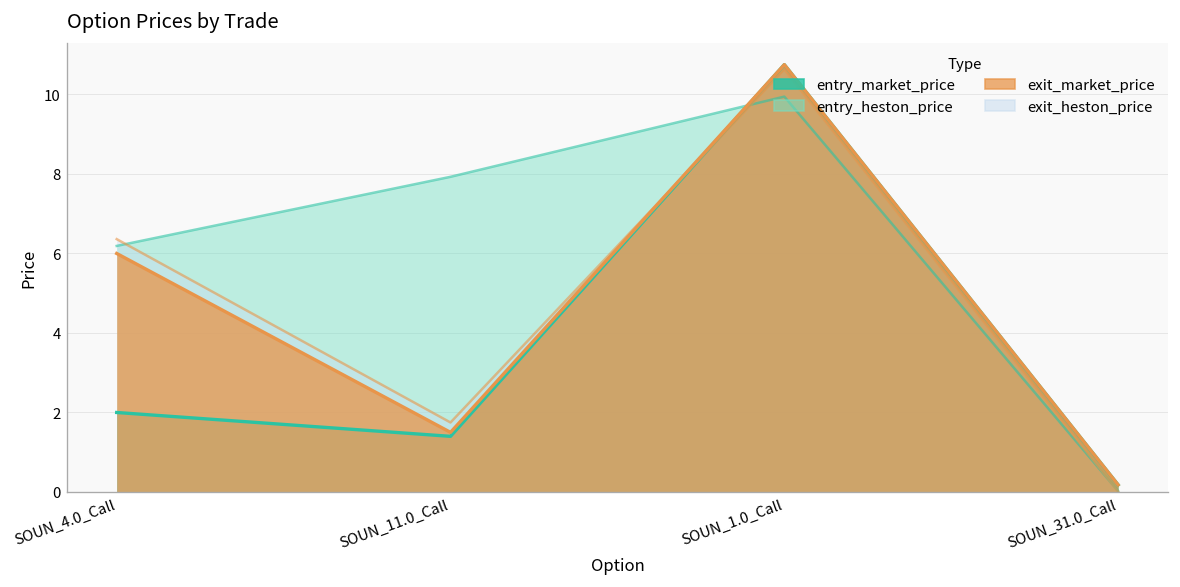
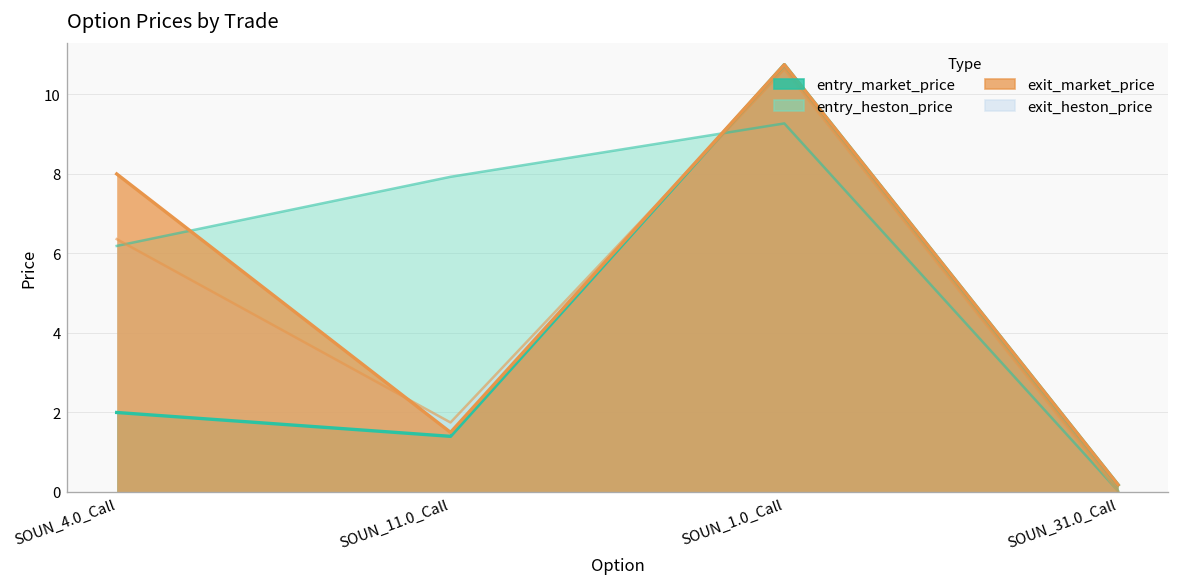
  {
    "entry_heston_price": {
      "SOUN_4.0_Call": 6.2,
      "SOUN_11.0_Call": 7.9,
-     "SOUN_1.0_Call": 9.9
+     "SOUN_1.0_Call": 9.3
    },
    "entry_market_price": {
      "SOUN_4.0_Call": 2.0,
      "SOUN_11.0_Call": 1.4
    },
    "exit_heston_price": {
      "SOUN_4.0_Call": 6.4,
      "SOUN_11.0_Call": 1.7,
      "SOUN_1.0_Call": 10.6
    },
    "exit_market_price": {
-     "SOUN_4.0_Call": 6,
+     "SOUN_4.0_Call": 8,
      "SOUN_11.0_Call": 1.5
    }
  }
